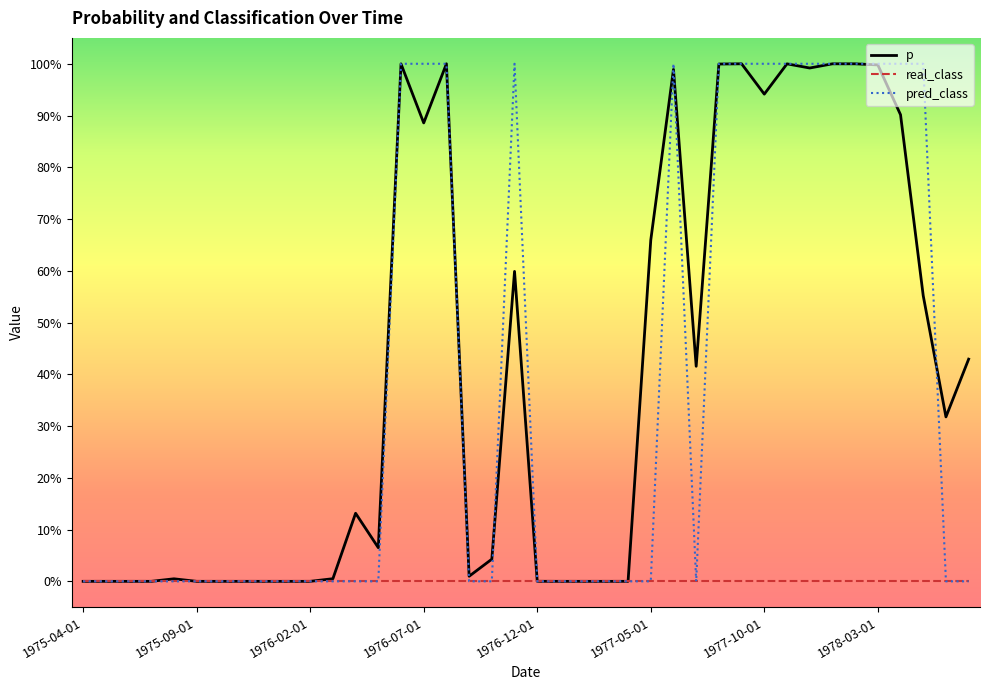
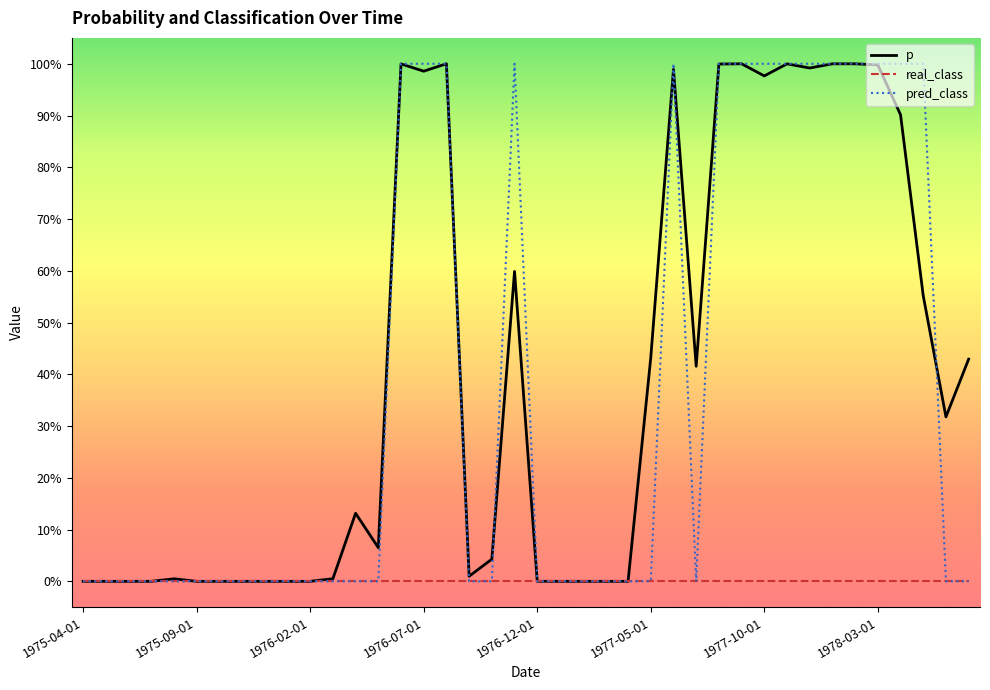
  {
    "p": {
-     "1976-07-01": "89%",
-     "1977-05-01": "66%",
-     "1977-10-01": "94%"
+     "1976-07-01": "99%",
+     "1977-05-01": "43%",
+     "1977-10-01": "98%"
    },
    "real_class": {
      "1976-07-01": "0%",
      "1977-10-01": "0%",
      "1978-03-01": "0%"
    },
    "pred_class": {
      "1976-07-01": "100%",
      "1977-10-01": "100%"
    }
  }
